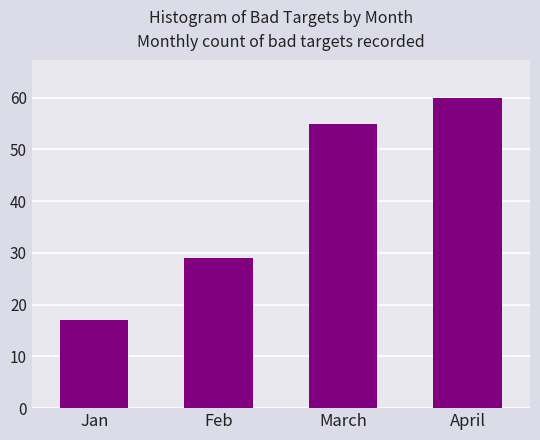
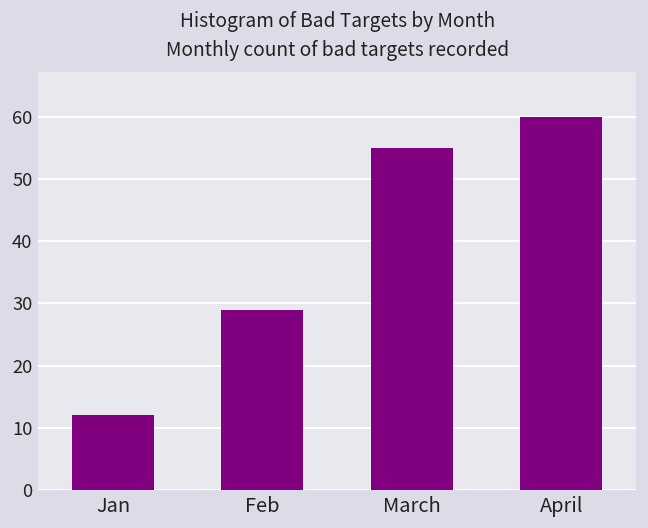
  {
-   "Jan": 17,
+   "Jan": 12,
    "Feb": 29,
    "March": 55,
    "April": 60
  }
